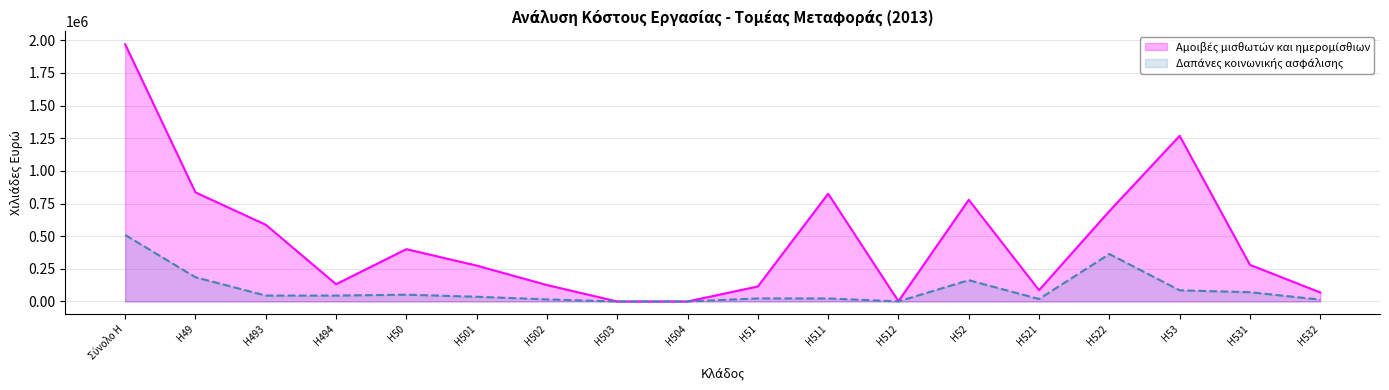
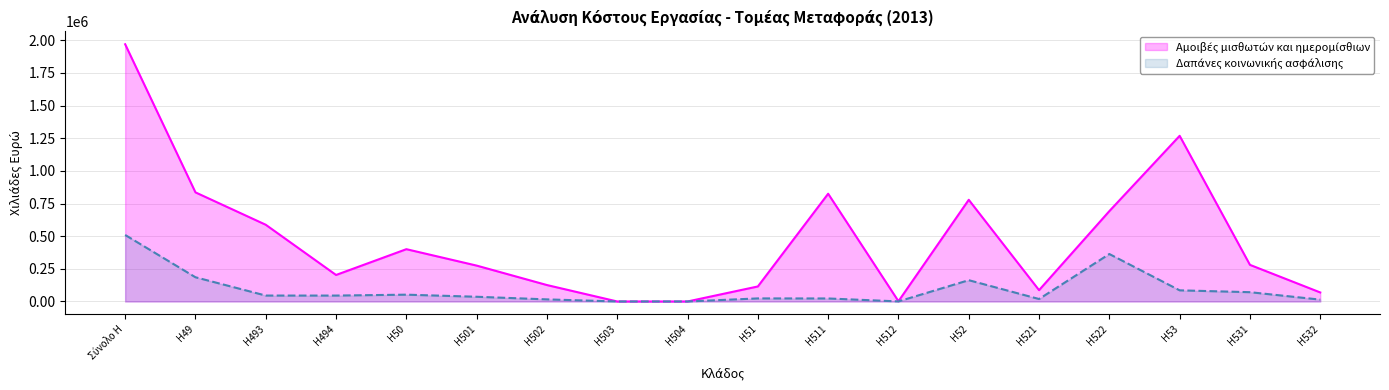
  {
    "Αμοιβές μισθωτών και ημερομίσθιων": {
      "Σύνολο H": 1970000,
      "H49": 840000,
      "H493": 590000,
-     "H494": 130000,
+     "H494": 200000,
      "H50": 400000,
      "H501": 270000,
      "H502": 130000,
      "H51": 110000,
      "H511": 820000,
      "H52": 780000,
      "H521": 90000,
      "H522": 690000,
      "H53": 1270000,
      "H531": 280000,
      "H532": 70000
    },
    "Δαπάνες κοινωνικής ασφάλισης": {
      "Σύνολο H": 510000,
      "H49": 190000,
      "H493": 50000,
      "H494": 50000,
      "H50": 50000,
      "H501": 40000,
      "H502": 20000,
      "H51": 20000,
      "H511": 20000,
      "H52": 160000,
      "H521": 20000,
      "H522": 360000,
      "H53": 90000,
      "H531": 70000,
      "H532": 10000
    }
  }
